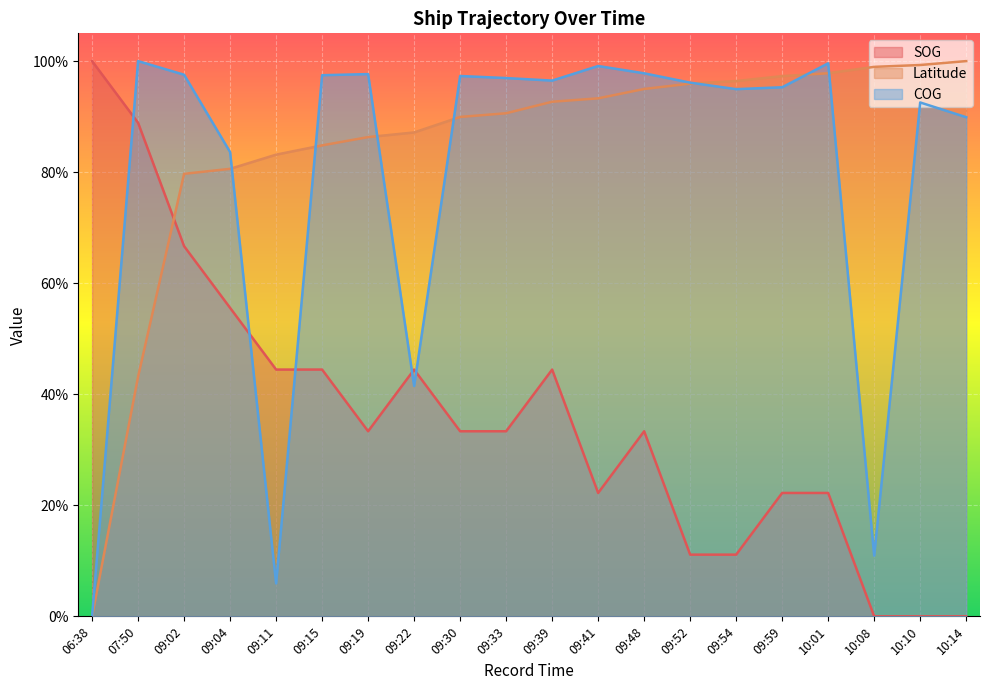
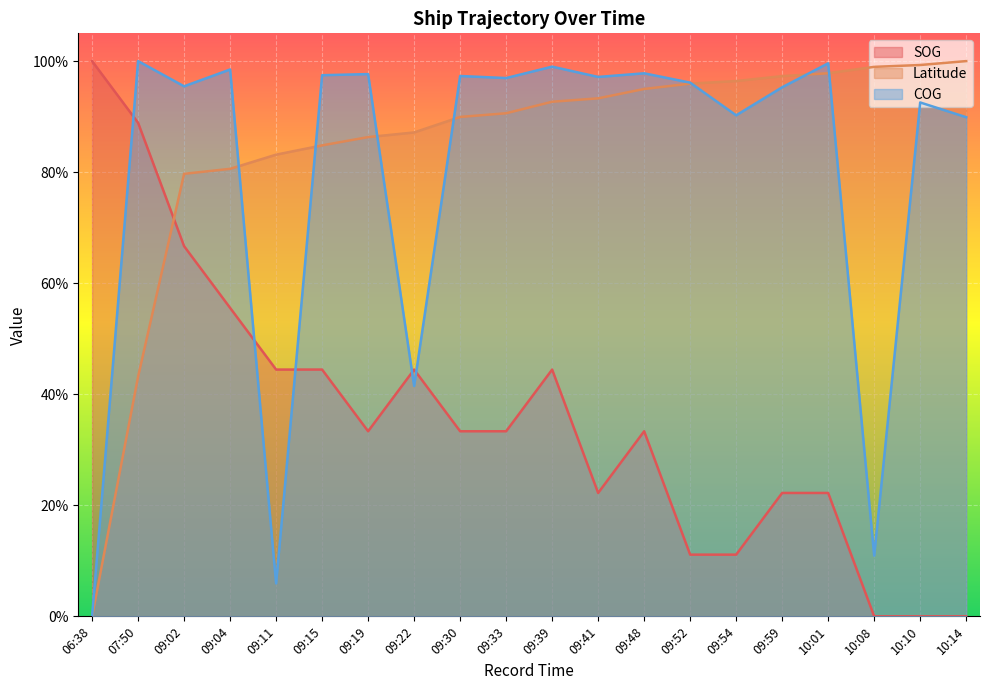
  {
    "COG": {
      "07:50": "100%",
-     "09:02": "98%",
-     "09:04": "84%",
+     "09:02": "95%",
+     "09:04": "98%",
      "09:11": "6%",
      "09:15": "97%",
      "09:19": "98%",
      "09:22": "41%",
      "09:30": "97%",
      "09:33": "97%",
-     "09:39": "96%",
-     "09:41": "99%",
+     "09:39": "99%",
+     "09:41": "97%",
      "09:48": "98%",
-     "09:54": "95%",
+     "09:54": "90%",
      "09:59": "95%",
      "10:01": "100%",
      "10:08": "11%",
      "10:14": "90%"
    }
  }
